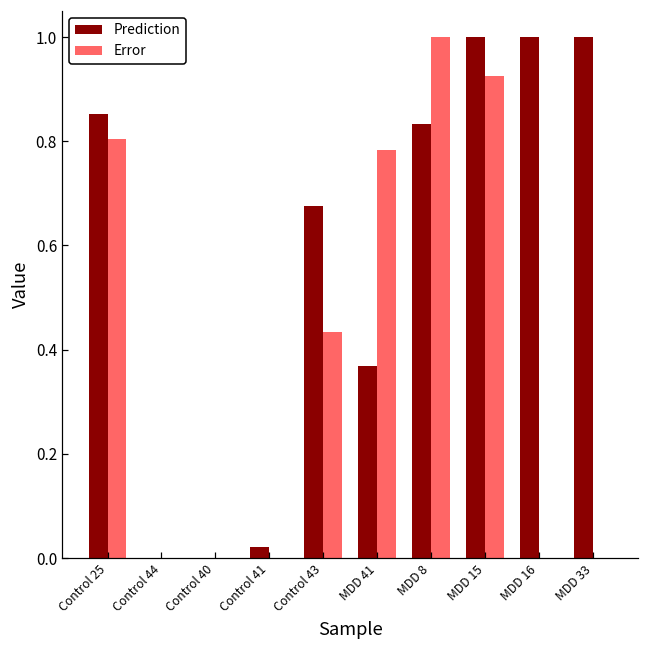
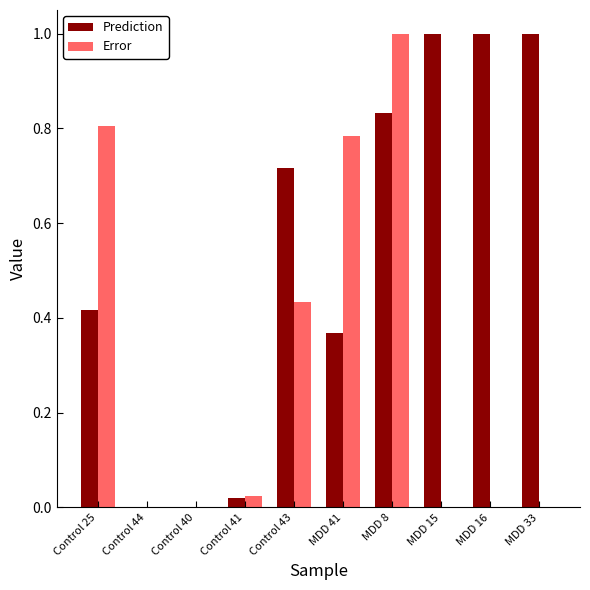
  {
    "Prediction": {
-     "Control 25": 0.85,
+     "Control 25": 0.42,
      "Control 41": 0.02,
-     "Control 43": 0.68,
+     "Control 43": 0.72,
      "MDD 41": 0.37,
      "MDD 8": 0.83,
      "MDD 15": 1.00,
      "MDD 16": 1.00,
      "MDD 33": 1.00
    },
    "Error": {
      "Control 25": 0.80,
-     "Control 41": 0.00,
+     "Control 41": 0.02,
      "Control 43": 0.43,
      "MDD 41": 0.78,
      "MDD 8": 1.00,
-     "MDD 15": 0.93
+     "MDD 15": 0.00
    }
  }
